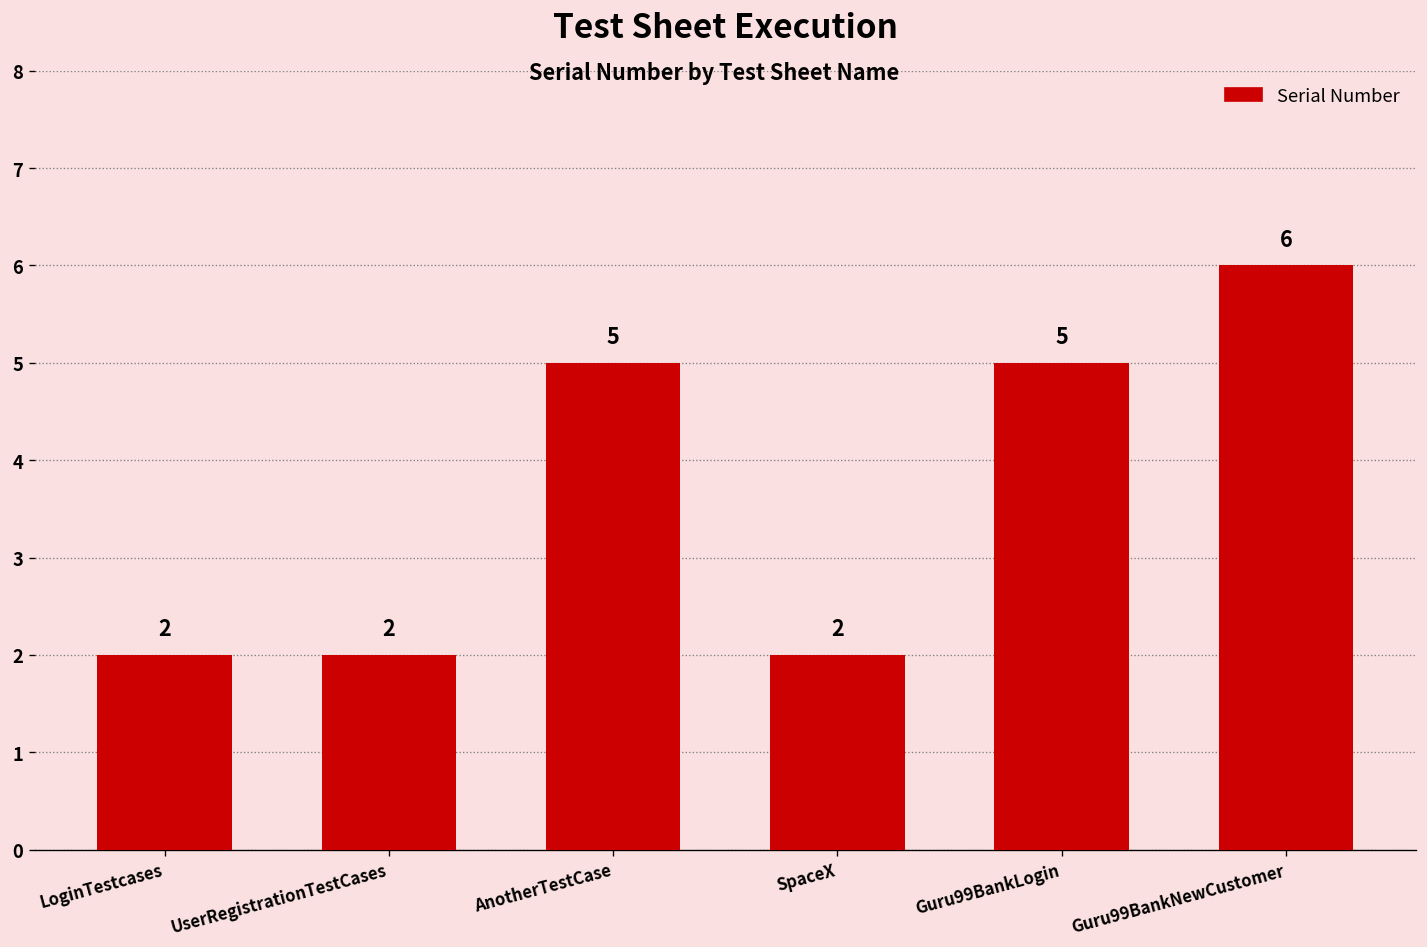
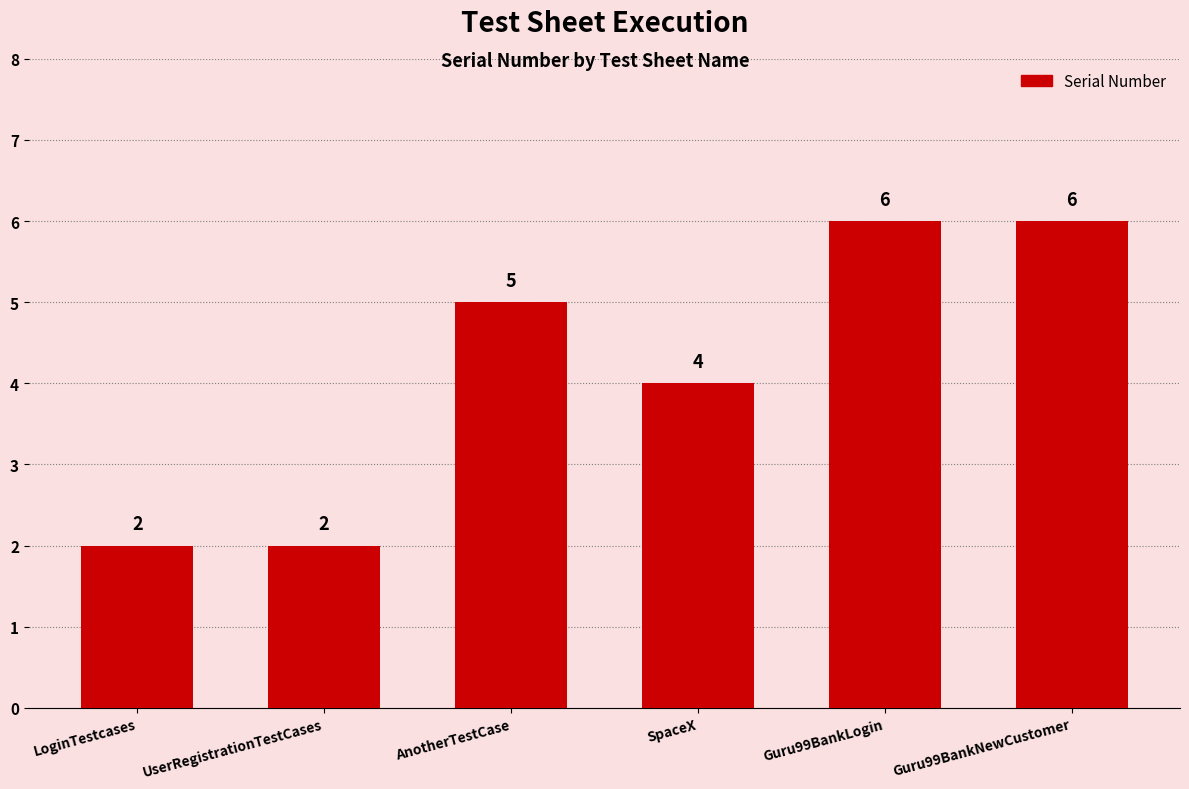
  {
    "LoginTestcases": 2,
    "UserRegistrationTestCases": 2,
    "AnotherTestCase": 5,
-   "SpaceX": 2,
-   "Guru99BankLogin": 5,
+   "SpaceX": 4,
+   "Guru99BankLogin": 6,
    "Guru99BankNewCustomer": 6
  }
